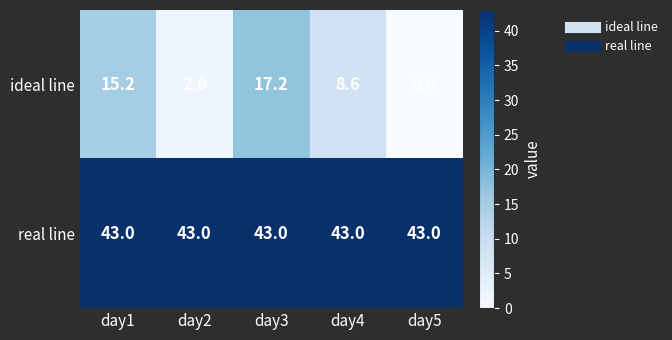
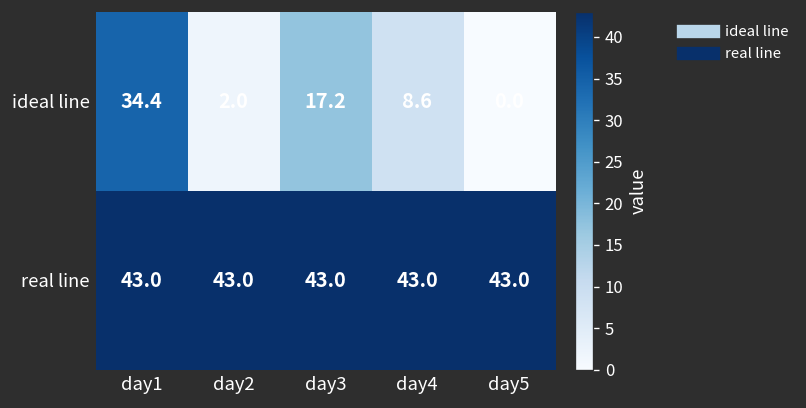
  {
    "ideal line": {
-     "day1": 15.2,
+     "day1": 34.4,
      "day3": 17.2,
      "day4": 8.6
    },
    "real line": {
      "day1": 43.0,
      "day2": 43.0,
      "day3": 43.0,
      "day4": 43.0,
      "day5": 43.0
    }
  }
